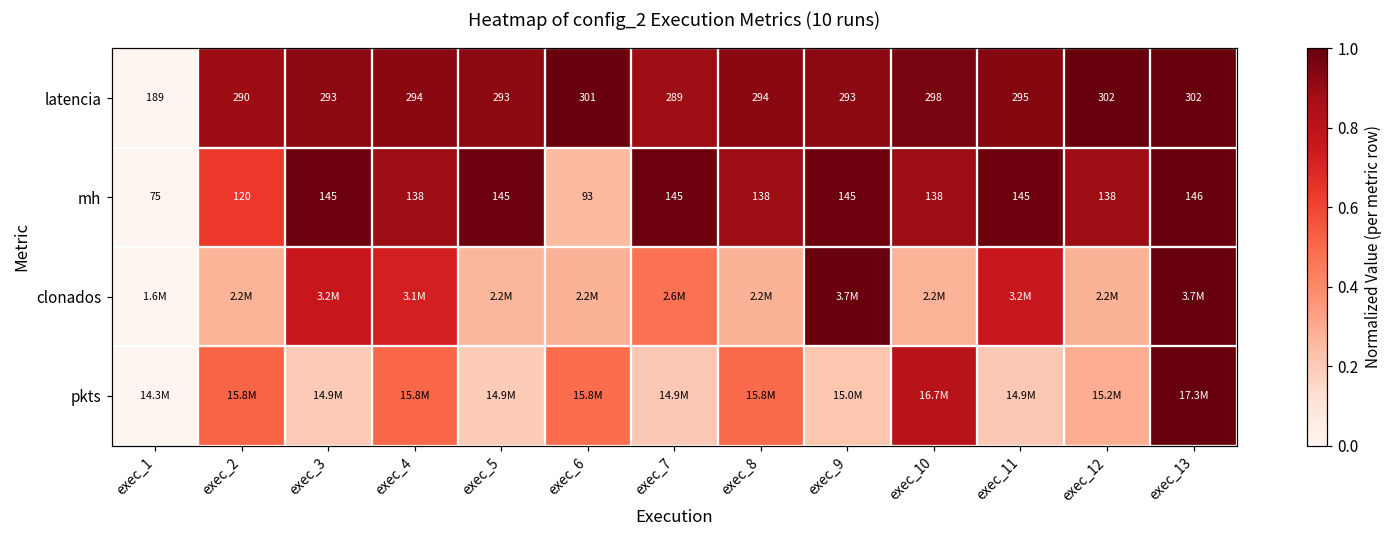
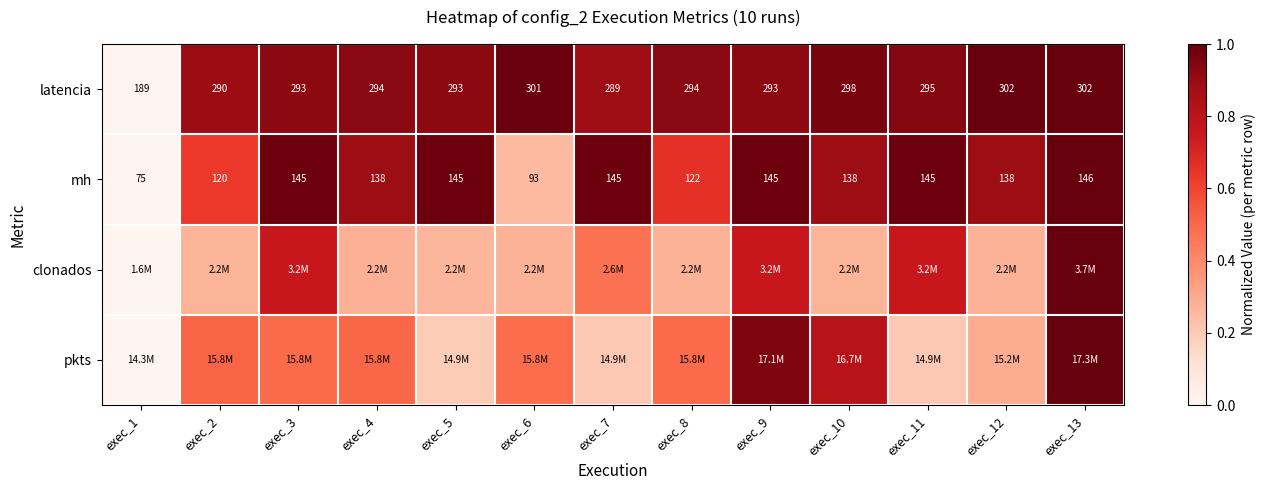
  {
    "latencia": {
      "exec_1": "189",
      "exec_2": "290",
      "exec_3": "293",
      "exec_4": "294",
      "exec_5": "293",
      "exec_6": "301",
      "exec_7": "289",
      "exec_8": "294",
      "exec_9": "293",
      "exec_10": "298",
      "exec_11": "295",
      "exec_12": "302",
      "exec_13": "302"
    },
    "mh": {
      "exec_1": "75",
      "exec_2": "120",
      "exec_3": "145",
      "exec_4": "138",
      "exec_5": "145",
      "exec_6": "93",
      "exec_7": "145",
-     "exec_8": "138",
+     "exec_8": "122",
      "exec_9": "145",
      "exec_10": "138",
      "exec_11": "145",
      "exec_12": "138",
      "exec_13": "146"
    },
    "clonados": {
      "exec_1": "1.6M",
      "exec_2": "2.2M",
      "exec_3": "3.2M",
-     "exec_4": "3.1M",
+     "exec_4": "2.2M",
      "exec_5": "2.2M",
      "exec_6": "2.2M",
      "exec_7": "2.6M",
      "exec_8": "2.2M",
-     "exec_9": "3.7M",
+     "exec_9": "3.2M",
      "exec_10": "2.2M",
      "exec_11": "3.2M",
      "exec_12": "2.2M",
      "exec_13": "3.7M"
    },
    "pkts": {
      "exec_1": "14.3M",
      "exec_2": "15.8M",
-     "exec_3": "14.9M",
+     "exec_3": "15.8M",
      "exec_4": "15.8M",
      "exec_5": "14.9M",
      "exec_6": "15.8M",
      "exec_7": "14.9M",
      "exec_8": "15.8M",
-     "exec_9": "15.0M",
+     "exec_9": "17.1M",
      "exec_10": "16.7M",
      "exec_11": "14.9M",
      "exec_12": "15.2M",
      "exec_13": "17.3M"
    }
  }
